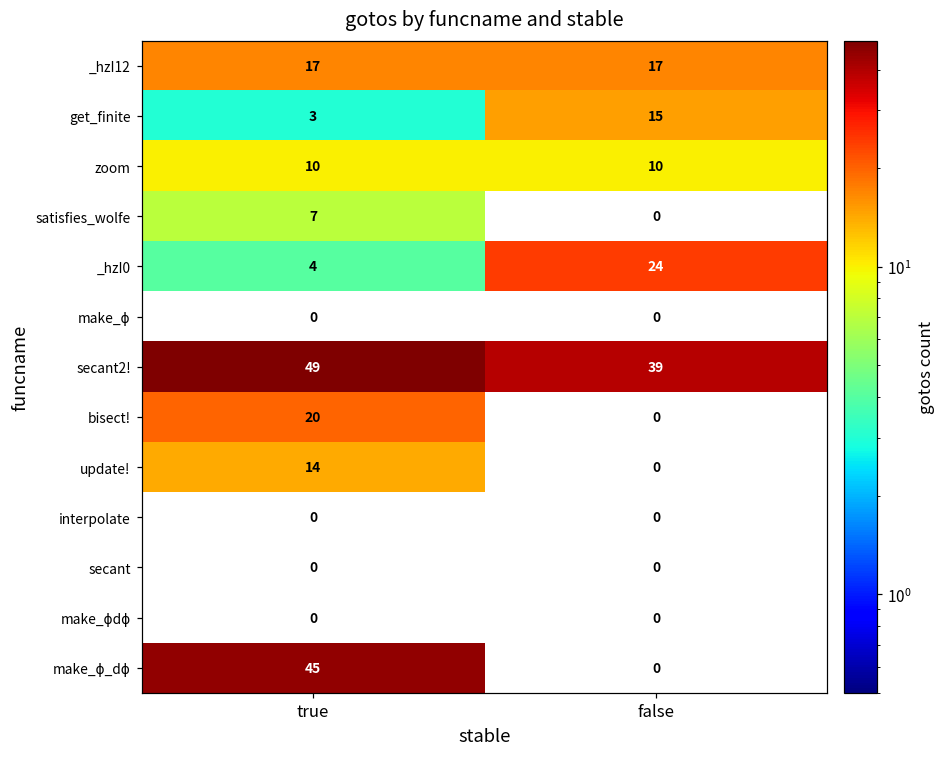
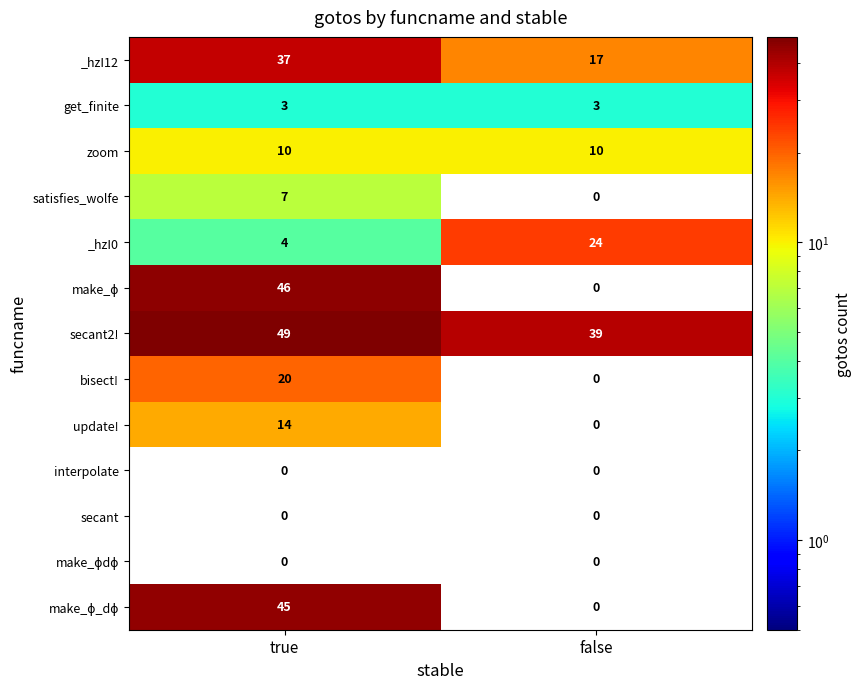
  {
    "_hzI12": {
-     "true": 17,
+     "true": 37,
      "false": 17
    },
    "get_finite": {
      "true": 3,
-     "false": 15
+     "false": 3
    },
    "zoom": {
      "true": 10,
      "false": 10
    },
    "satisfies_wolfe": {
      "true": 7,
      "false": 0
    },
    "_hzI0": {
      "true": 4,
      "false": 24
    },
    "make_ϕ": {
-     "true": 0,
+     "true": 46,
      "false": 0
    },
    "secant2!": {
      "true": 49,
      "false": 39
    },
    "bisect!": {
      "true": 20,
      "false": 0
    },
    "update!": {
      "true": 14,
      "false": 0
    },
    "interpolate": {
      "true": 0,
      "false": 0
    },
    "secant": {
      "true": 0,
      "false": 0
    },
    "make_ϕdϕ": {
      "true": 0,
      "false": 0
    },
    "make_ϕ_dϕ": {
      "true": 45,
      "false": 0
    }
  }
